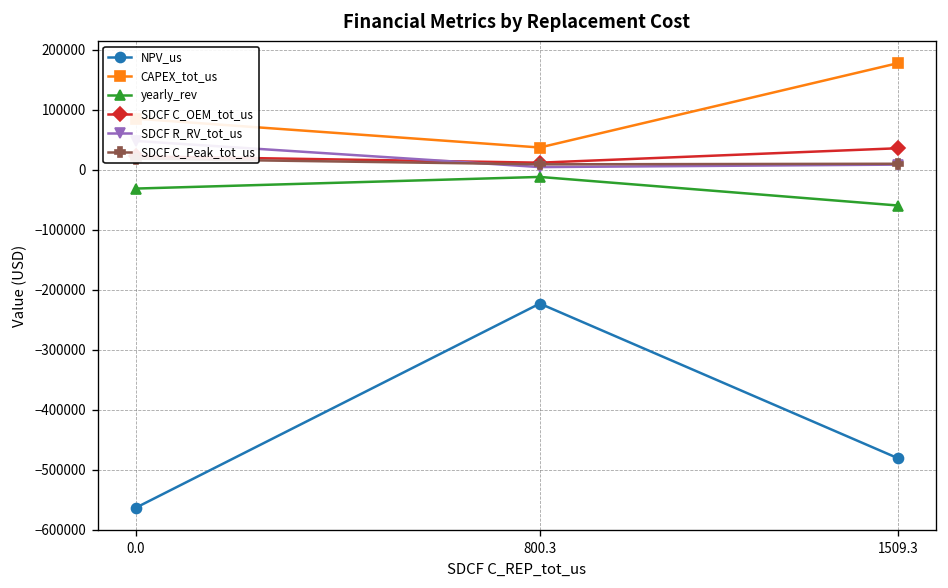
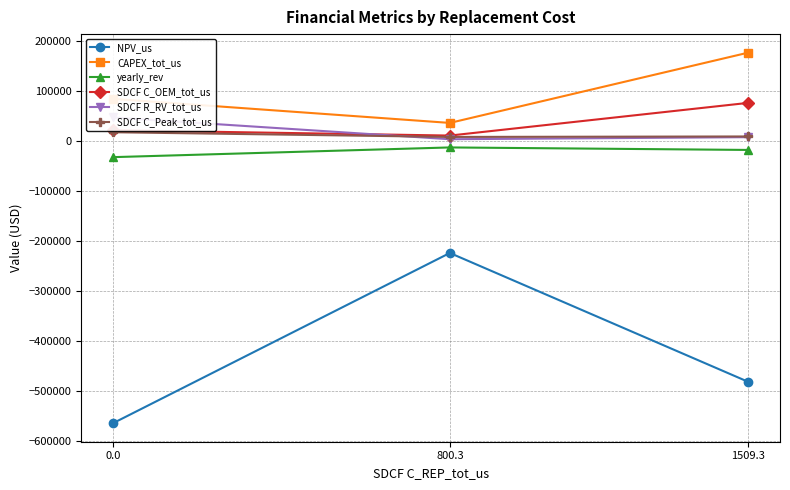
  {
    "NPV_us": {
      "0.0": -560000,
      "800.3": -220000,
      "1509.3": -480000
    },
    "CAPEX_tot_us": {
      "800.3": 40000,
      "1509.3": 180000
    },
    "yearly_rev": {
      "0.0": -30000,
      "800.3": -10000,
-     "1509.3": -60000
+     "1509.3": -20000
    },
    "SDCF C_OEM_tot_us": {
-     "1509.3": 40000
+     "1509.3": 80000
    }
  }
